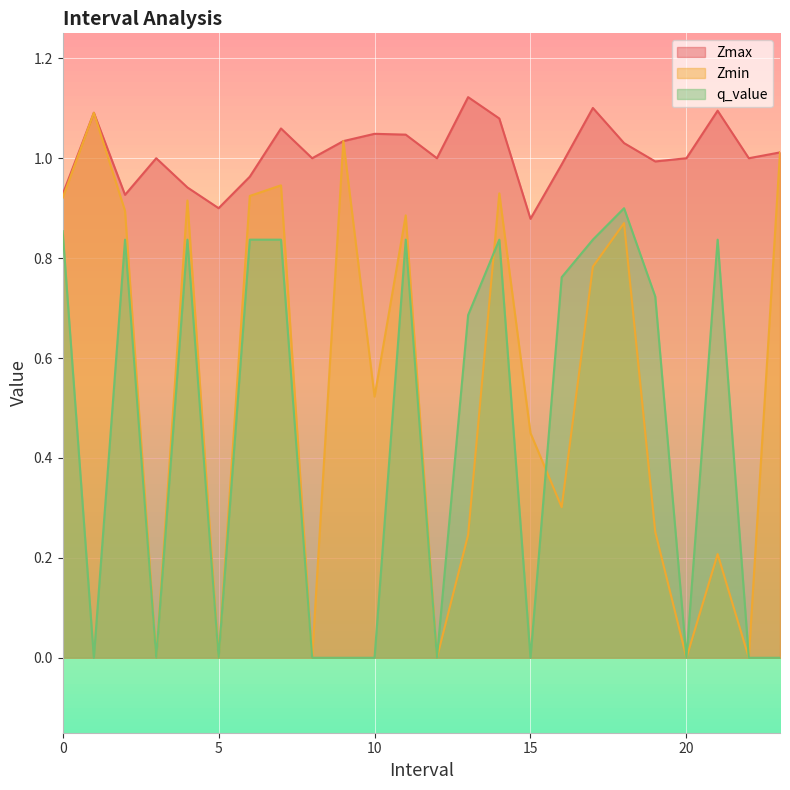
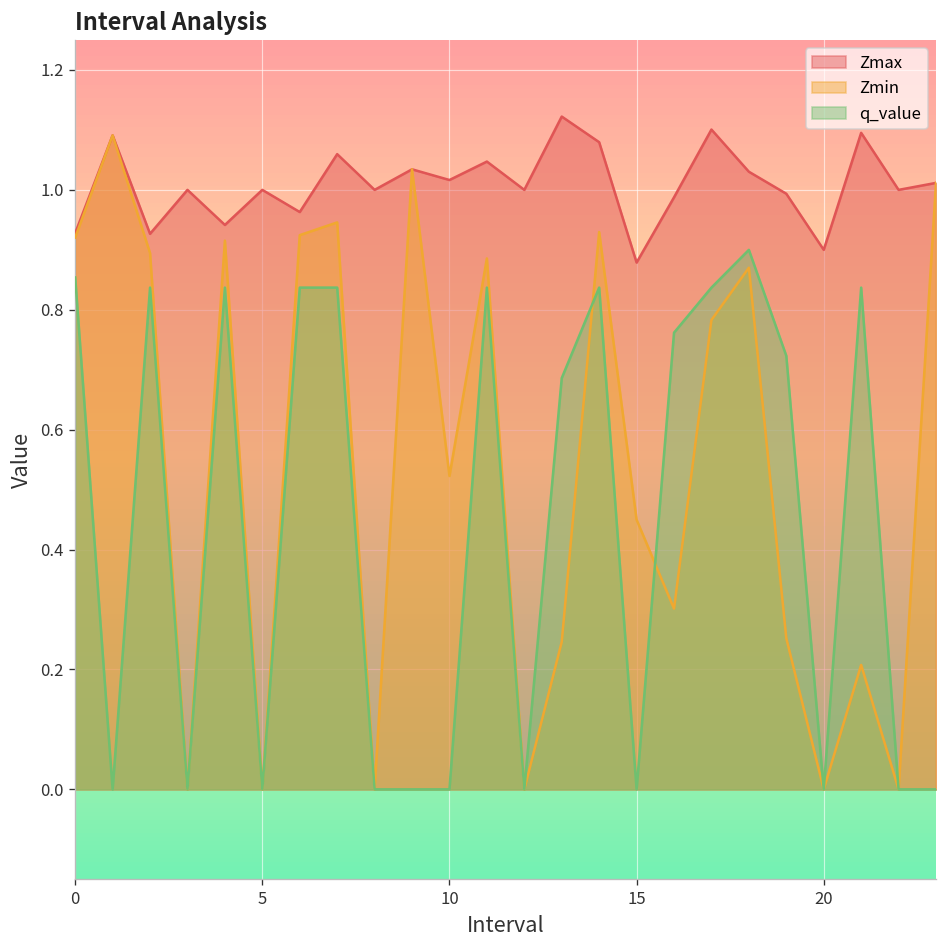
  {
    "Zmax": {
      "0": 0.93,
-     "5": 0.9,
-     "10": 1.05,
+     "5": 1.0,
+     "10": 1.02,
      "15": 0.88,
-     "20": 1.0
+     "20": 0.9
    },
    "Zmin": {
      "0": 0.92,
      "10": 0.52,
      "15": 0.45
    },
    "q_value": {
      "0": 0.85,
      "10": 0.00,
      "15": 0.00
    }
  }
